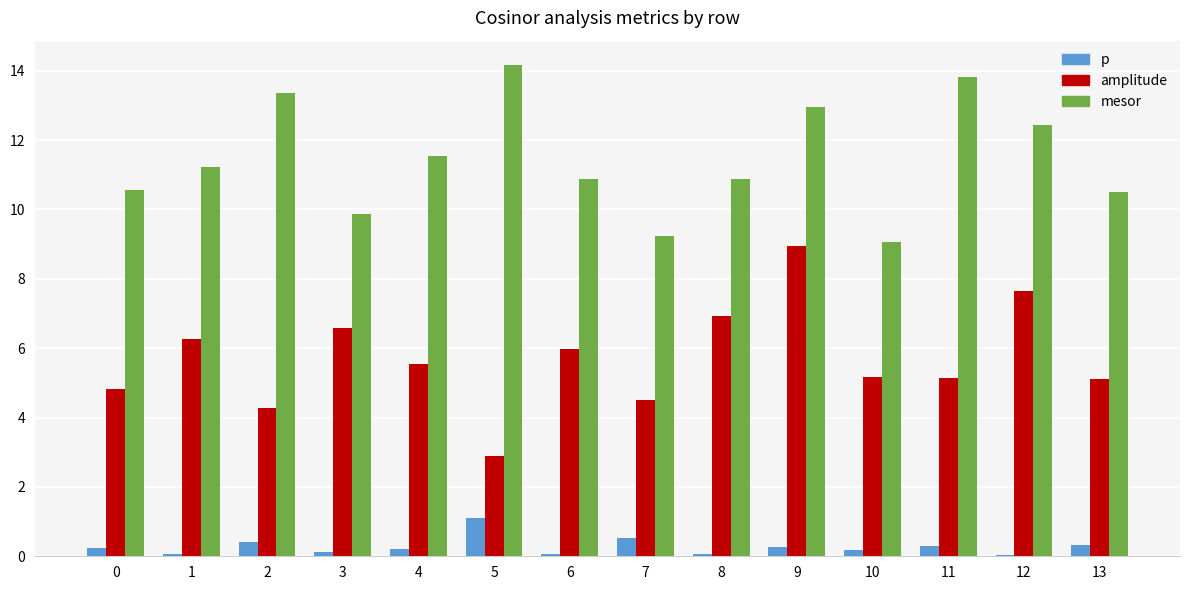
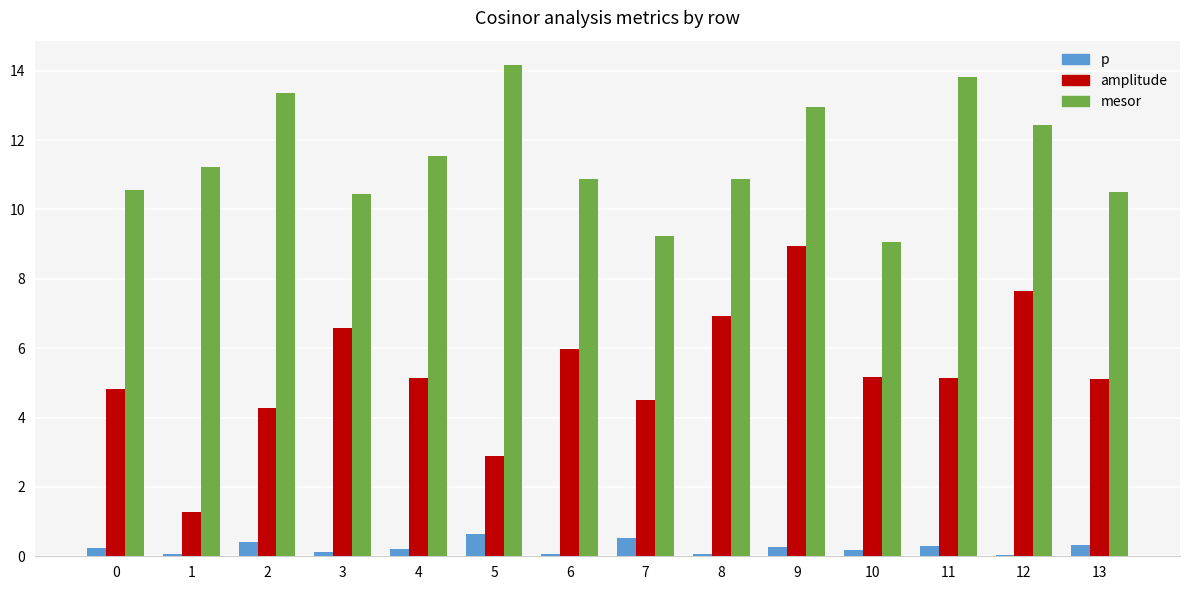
  {
    "p": {
      "0": 0.2,
      "2": 0.4,
      "3": 0.1,
      "4": 0.2,
-     "5": 1.1,
+     "5": 0.6,
      "7": 0.5,
      "9": 0.3,
      "10": 0.2,
      "11": 0.3,
      "13": 0.3
    },
    "amplitude": {
      "0": 4.8,
-     "1": 6.3,
+     "1": 1.3,
      "2": 4.3,
      "3": 6.6,
-     "4": 5.6,
+     "4": 5.2,
      "5": 2.9,
      "6": 6.0,
      "7": 4.5,
      "8": 6.9,
      "9": 9.0,
      "10": 5.2,
      "11": 5.1,
      "12": 7.7,
      "13": 5.1
    },
    "mesor": {
      "0": 10.6,
      "1": 11.2,
      "2": 13.4,
-     "3": 9.9,
+     "3": 10.5,
      "4": 11.5,
      "5": 14.2,
      "6": 10.9,
      "7": 9.2,
      "8": 10.9,
      "9": 12.9,
      "10": 9.1,
      "11": 13.8,
      "12": 12.4,
      "13": 10.5
    }
  }
